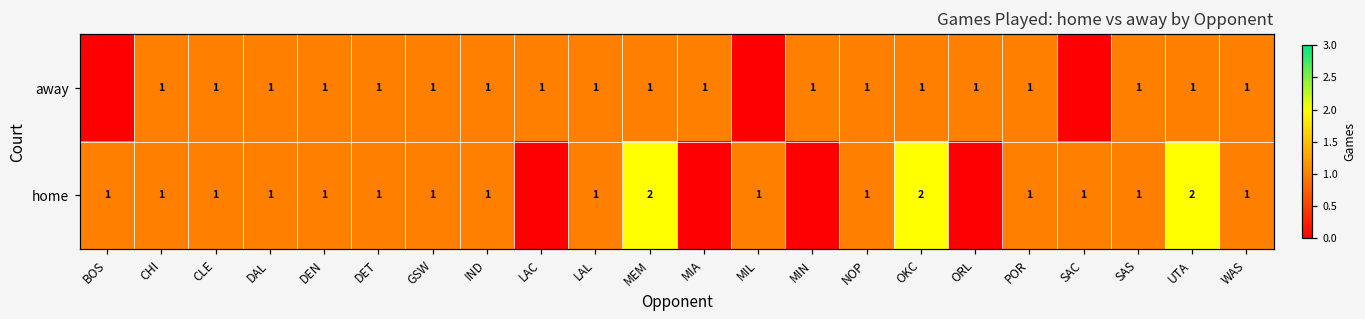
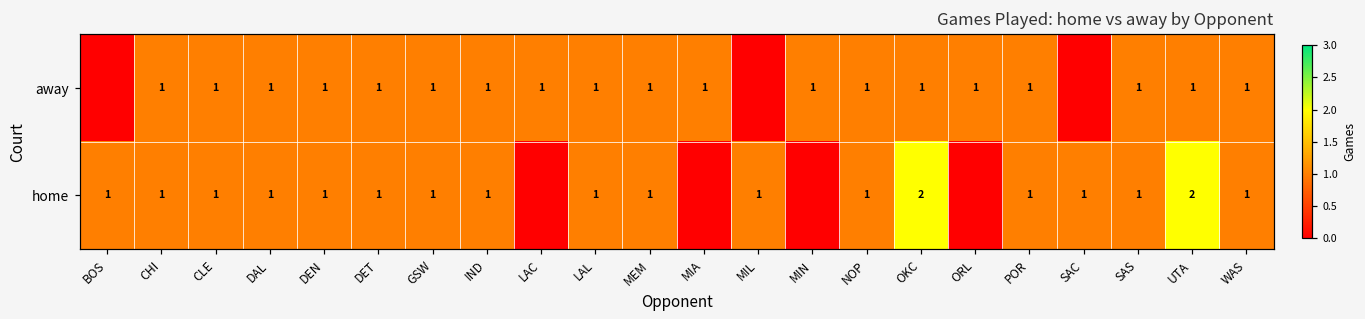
  {
    "away": {
      "CHI": 1,
      "CLE": 1,
      "DAL": 1,
      "DEN": 1,
      "DET": 1,
      "GSW": 1,
      "IND": 1,
      "LAC": 1,
      "LAL": 1,
      "MEM": 1,
      "MIA": 1,
      "MIN": 1,
      "NOP": 1,
      "OKC": 1,
      "ORL": 1,
      "POR": 1,
      "SAS": 1,
      "UTA": 1,
      "WAS": 1
    },
    "home": {
      "BOS": 1,
      "CHI": 1,
      "CLE": 1,
      "DAL": 1,
      "DEN": 1,
      "DET": 1,
      "GSW": 1,
      "IND": 1,
      "LAL": 1,
-     "MEM": 2,
+     "MEM": 1,
      "MIL": 1,
      "NOP": 1,
      "OKC": 2,
      "POR": 1,
      "SAC": 1,
      "SAS": 1,
      "UTA": 2,
      "WAS": 1
    }
  }
